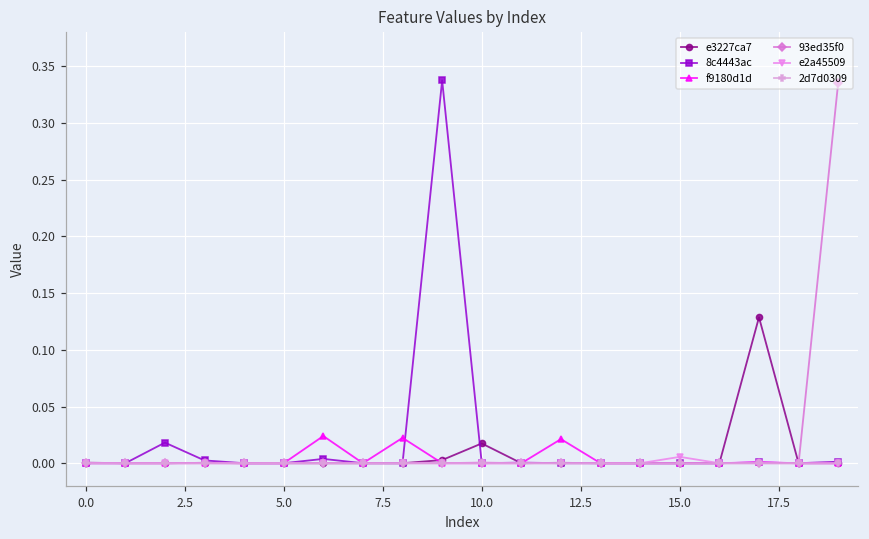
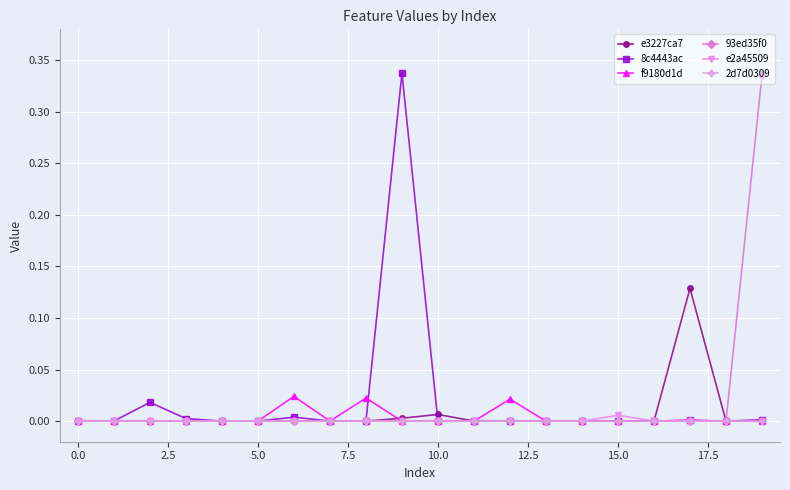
  {
    "e3227ca7": {
-     "10.0": 0.017
+     "10.0": 0.006
    }
  }
